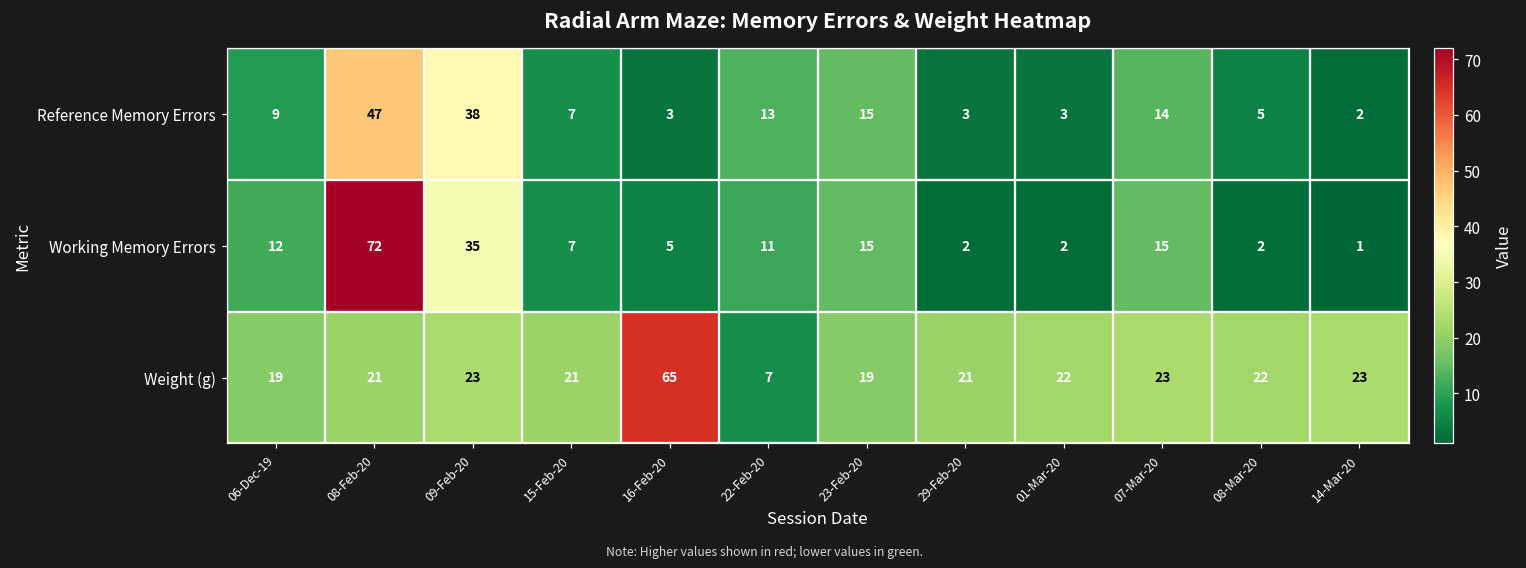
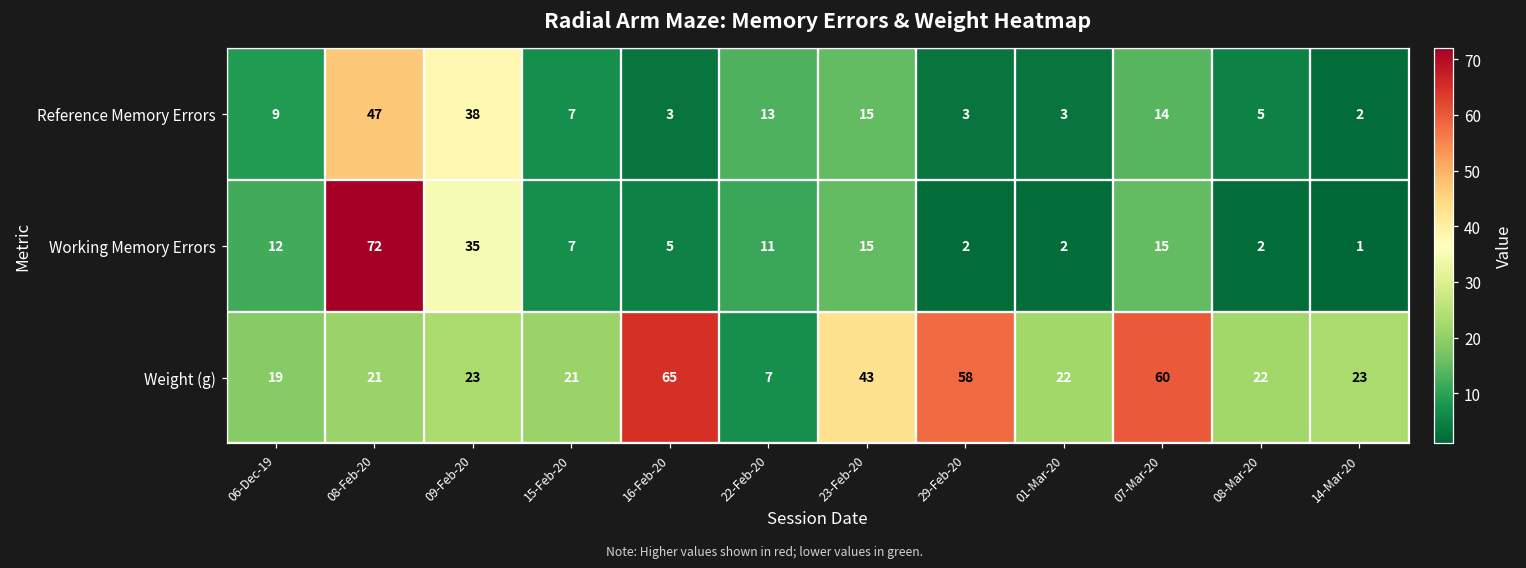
  {
    "Reference Memory Errors": {
      "06-Dec-19": 9,
      "08-Feb-20": 47,
      "09-Feb-20": 38,
      "15-Feb-20": 7,
      "16-Feb-20": 3,
      "22-Feb-20": 13,
      "23-Feb-20": 15,
      "29-Feb-20": 3,
      "01-Mar-20": 3,
      "07-Mar-20": 14,
      "08-Mar-20": 5,
      "14-Mar-20": 2
    },
    "Working Memory Errors": {
      "06-Dec-19": 12,
      "08-Feb-20": 72,
      "09-Feb-20": 35,
      "15-Feb-20": 7,
      "16-Feb-20": 5,
      "22-Feb-20": 11,
      "23-Feb-20": 15,
      "29-Feb-20": 2,
      "01-Mar-20": 2,
      "07-Mar-20": 15,
      "08-Mar-20": 2,
      "14-Mar-20": 1
    },
    "Weight (g)": {
      "06-Dec-19": 19,
      "08-Feb-20": 21,
      "09-Feb-20": 23,
      "15-Feb-20": 21,
      "16-Feb-20": 65,
      "22-Feb-20": 7,
-     "23-Feb-20": 19,
-     "29-Feb-20": 21,
+     "23-Feb-20": 43,
+     "29-Feb-20": 58,
      "01-Mar-20": 22,
-     "07-Mar-20": 23,
+     "07-Mar-20": 60,
      "08-Mar-20": 22,
      "14-Mar-20": 23
    }
  }
